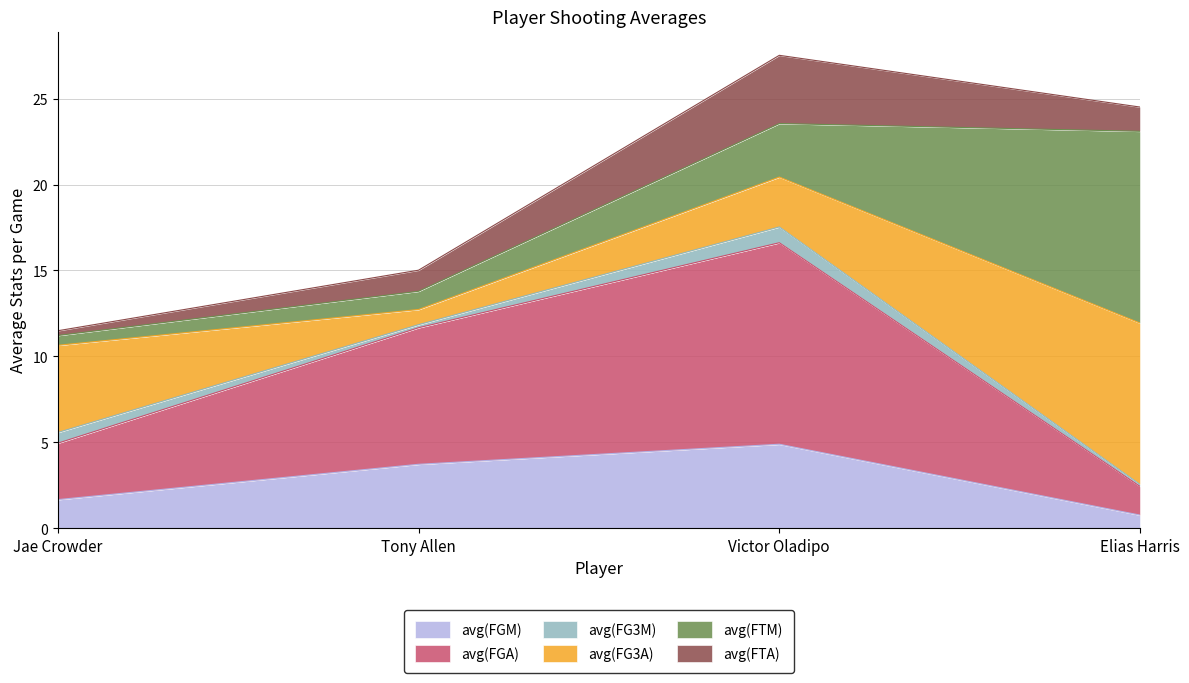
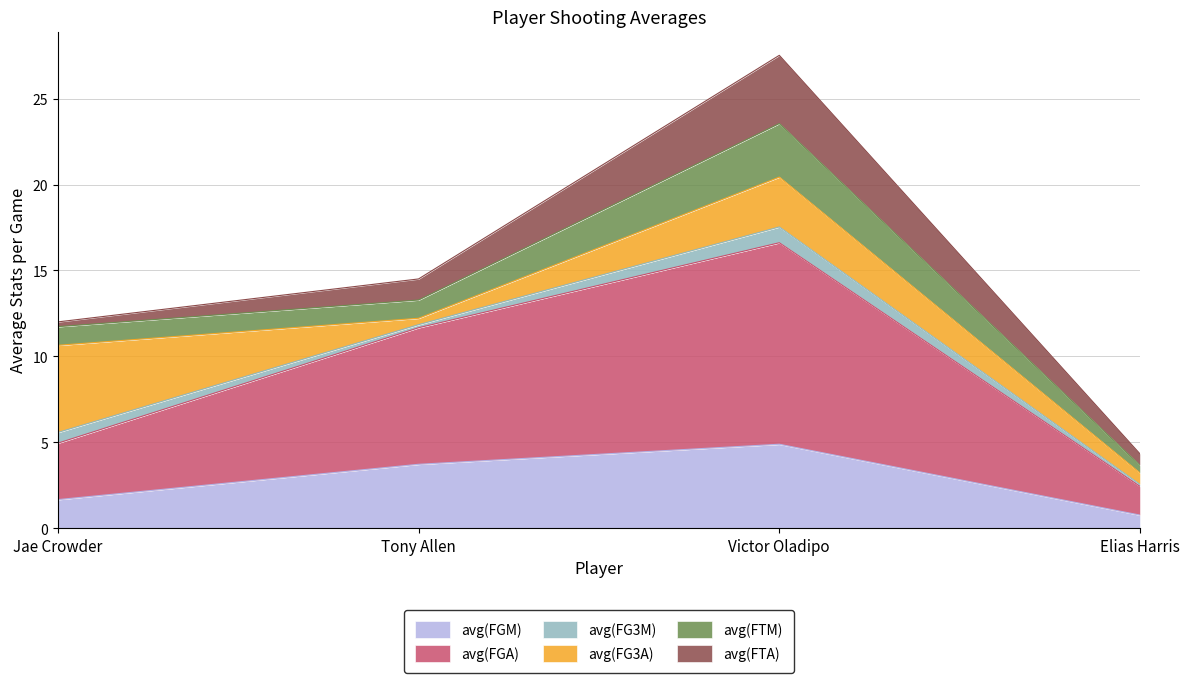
  {
    "avg(FGA)": {
      "Jae Crowder": 3.3,
      "Tony Allen": 7.9,
      "Victor Oladipo": 11.7
    },
    "avg(FG3A)": {
      "Jae Crowder": 5.1,
-     "Tony Allen": 0.9,
+     "Tony Allen": 0.4,
      "Victor Oladipo": 2.9,
-     "Elias Harris": 9.4
+     "Elias Harris": 0.7
    },
    "avg(FTM)": {
-     "Jae Crowder": 0.6,
+     "Jae Crowder": 1.1,
      "Tony Allen": 1.1,
      "Victor Oladipo": 3.1,
-     "Elias Harris": 11.2
+     "Elias Harris": 0.4
    },
    "avg(FTA)": {
      "Jae Crowder": 0.3,
      "Tony Allen": 1.2,
      "Victor Oladipo": 4.0,
-     "Elias Harris": 1.4
+     "Elias Harris": 0.7
    }
  }
